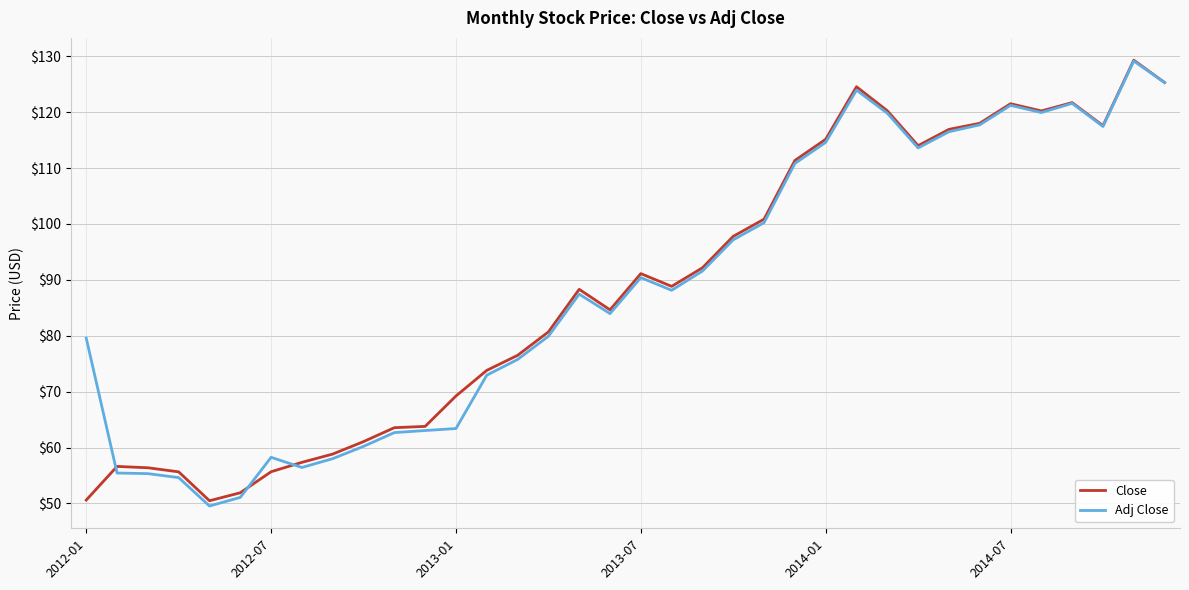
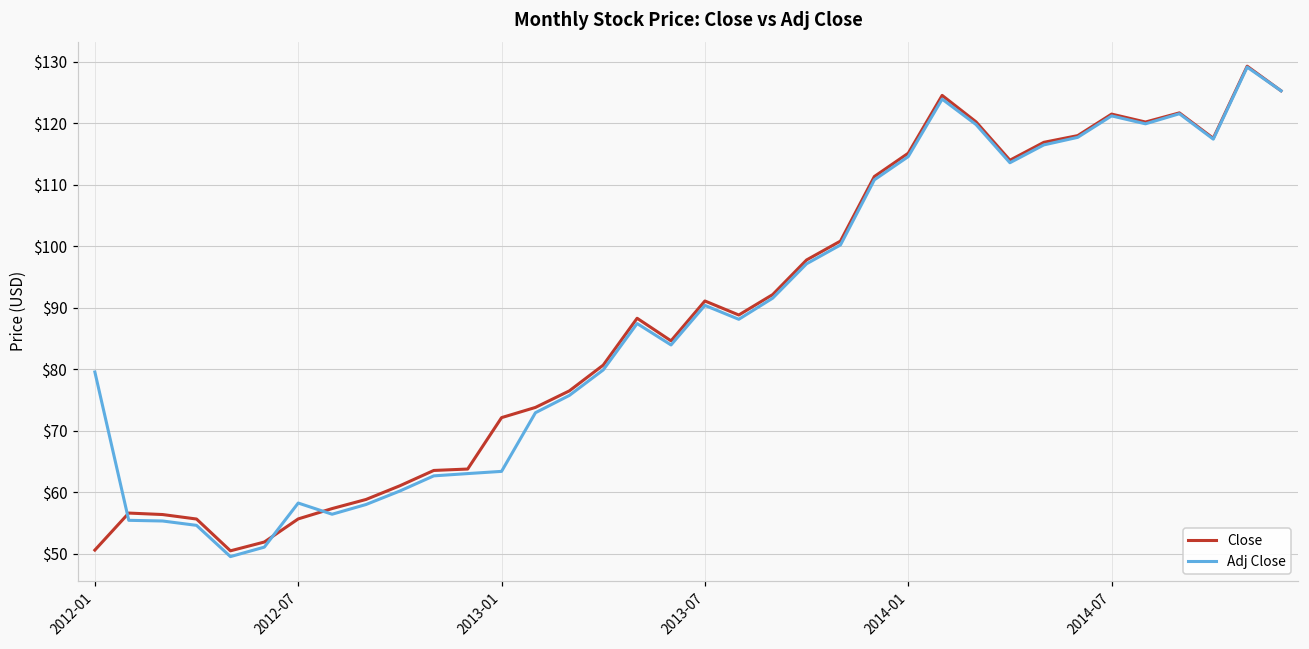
  {
    "Close": {
      "2012-01": "$51",
      "2012-07": "$56",
-     "2013-01": "$69",
+     "2013-01": "$72",
      "2013-07": "$91",
      "2014-01": "$115"
    },
    "Adj Close": {
      "2012-01": "$80",
      "2012-07": "$58",
      "2013-01": "$63",
      "2013-07": "$90",
      "2014-01": "$115"
    }
  }
